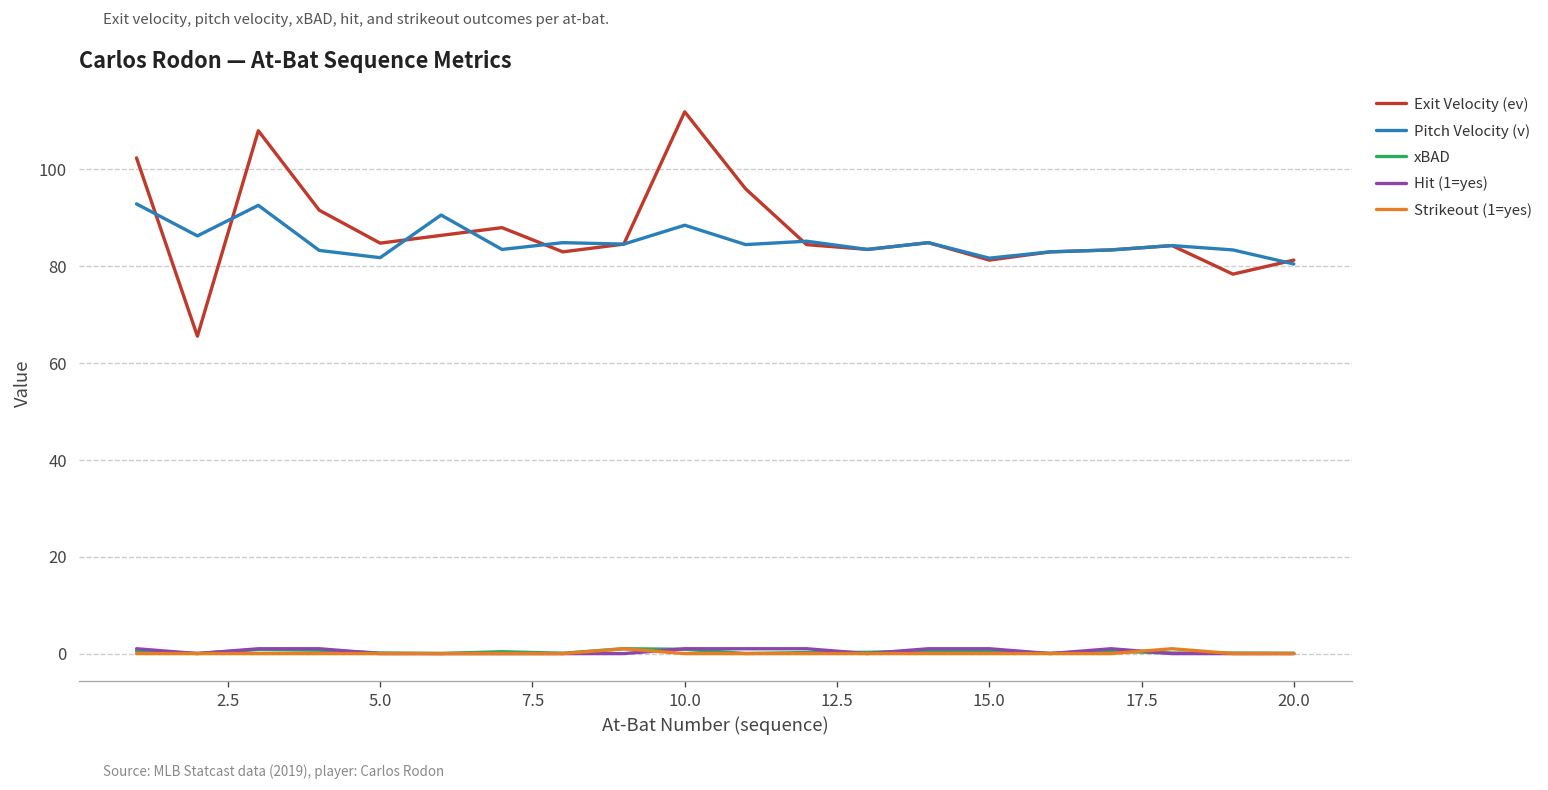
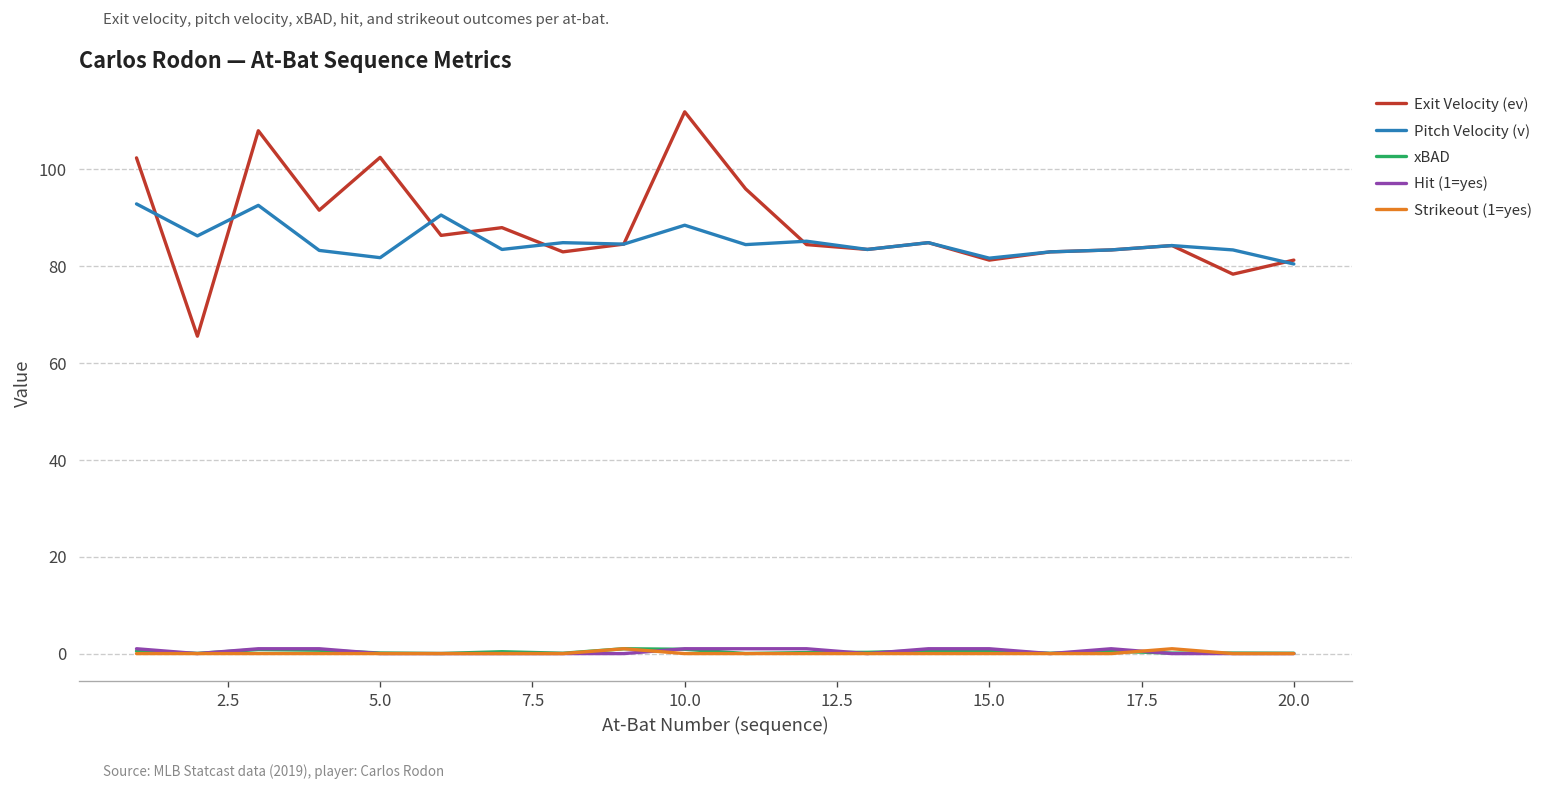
  {
    "Exit Velocity (ev)": {
-     "5.0": 85,
+     "5.0": 102,
      "10.0": 112,
      "20.0": 81
    },
    "Pitch Velocity (v)": {
      "5.0": 82,
      "10.0": 88,
      "20.0": 80
    },
    "Strikeout (1=yes)": {
      "10.0": 0
    }
  }
